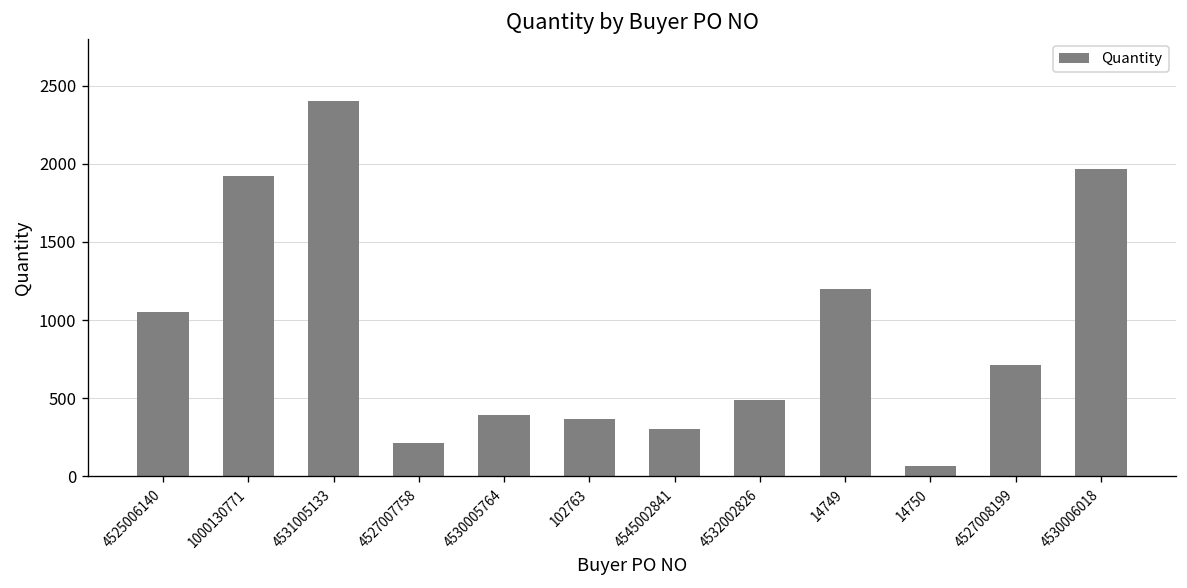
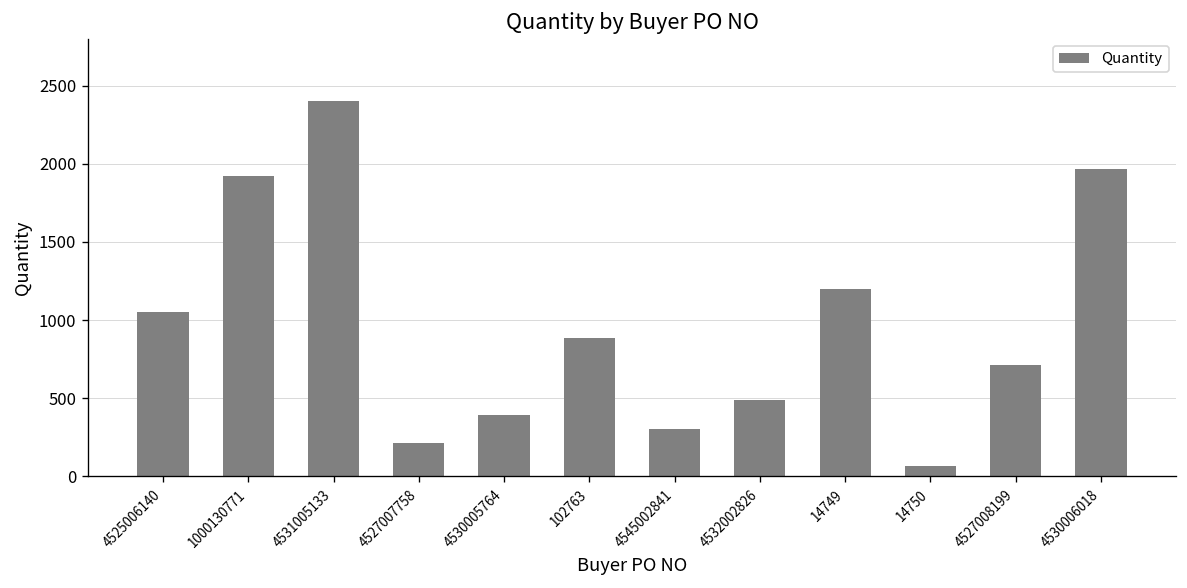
  {
    "4525006140": 1050,
    "1000130771": 1930,
    "4531005133": 2400,
    "4527007758": 210,
    "4530005764": 390,
-   "102763": 370,
+   "102763": 890,
    "4545002841": 300,
    "4532002826": 490,
    "14749": 1200,
    "14750": 70,
    "4527008199": 710,
    "4530006018": 1970
  }
